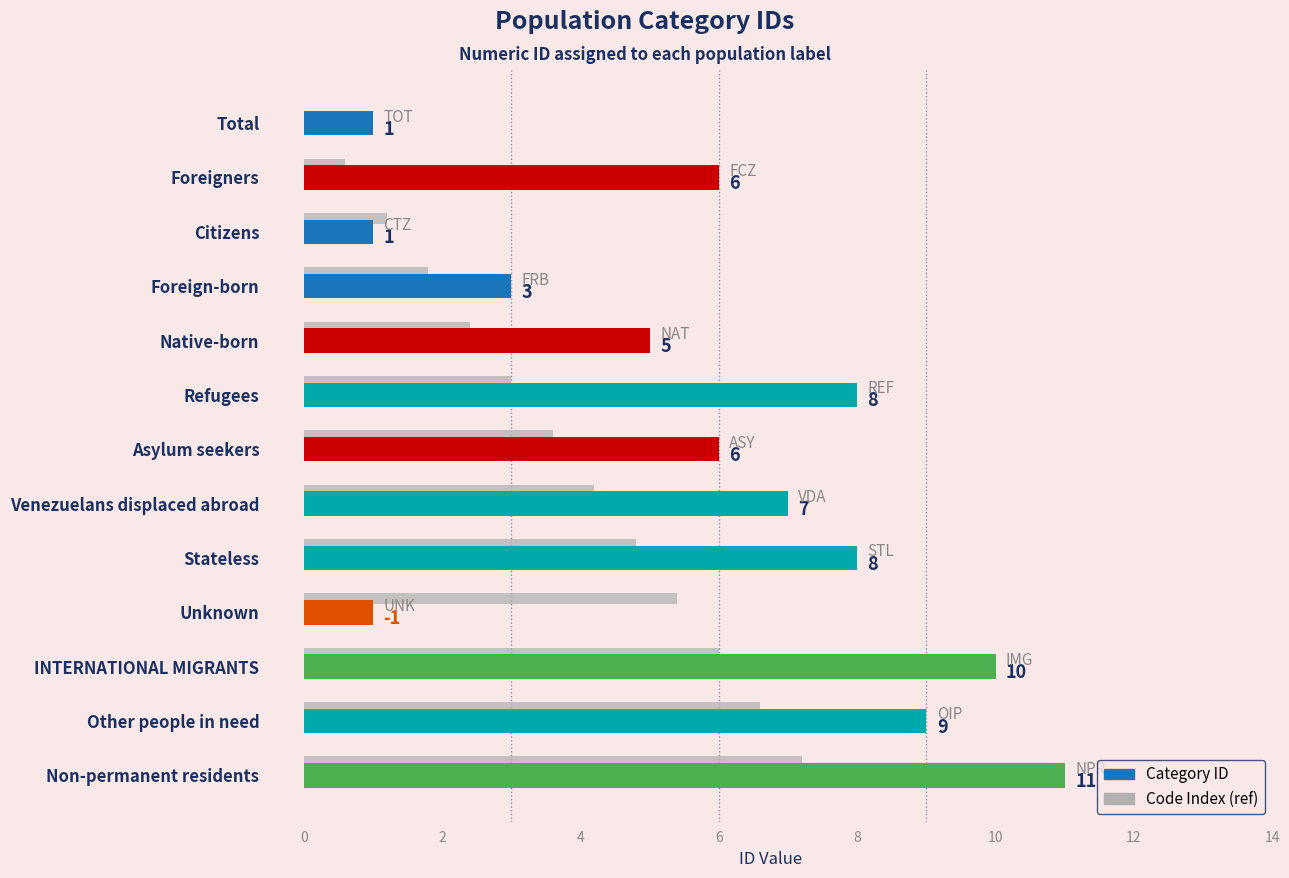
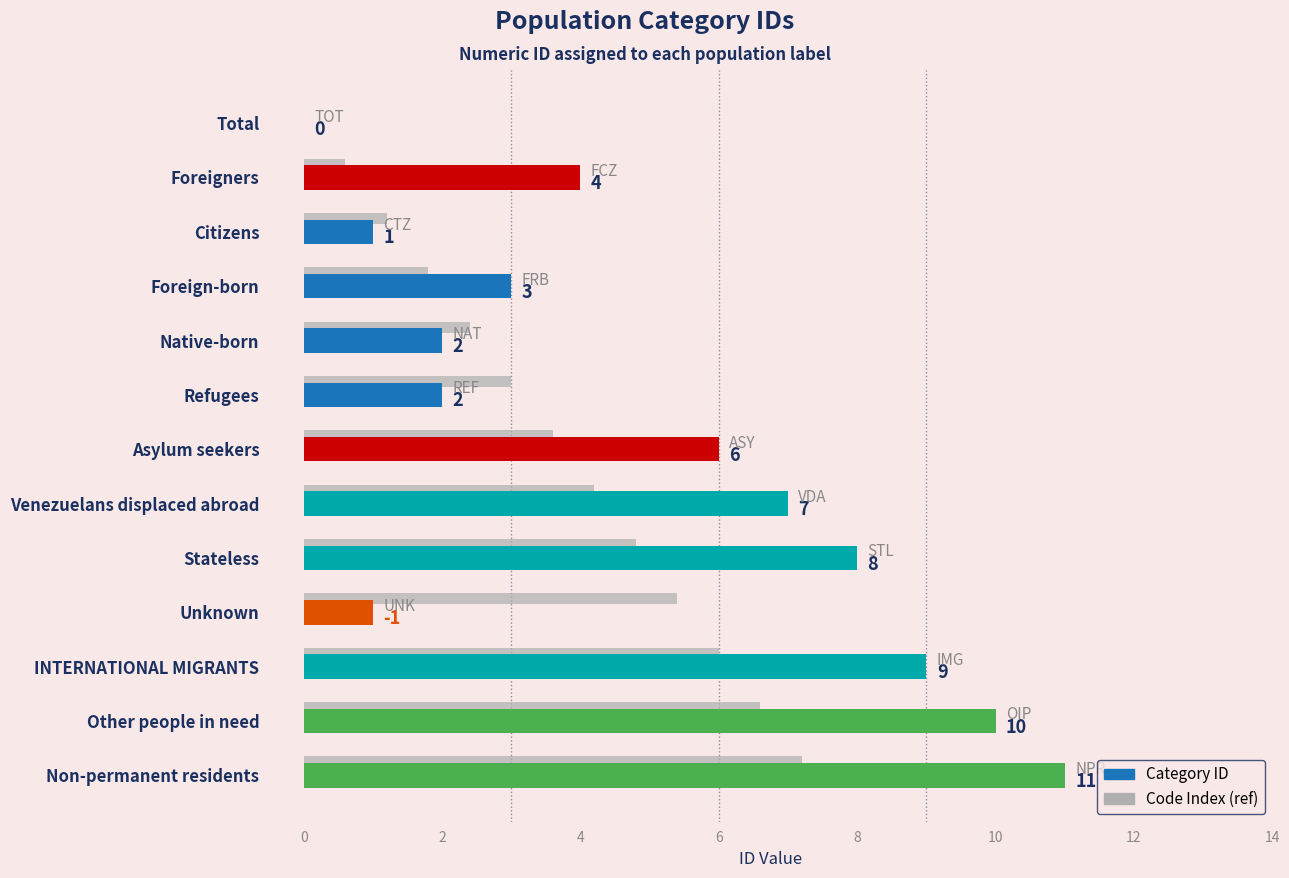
  {
    "Category ID": {
-     "Total": 1,
-     "Foreigners": 6,
-     "Native-born": 5,
-     "Refugees": 8,
-     "INTERNATIONAL MIGRANTS": 10,
-     "Other people in need": 9
+     "Total": 0,
+     "Foreigners": 4,
+     "Native-born": 2,
+     "Refugees": 2,
+     "INTERNATIONAL MIGRANTS": 9,
+     "Other people in need": 10
    },
    "Code Index (ref)": {
      "Total": 0.0,
      "Foreigners": 0.6,
      "Foreign-born": 1.8,
      "Native-born": 2.4,
      "Refugees": 3.0,
      "Asylum seekers": 3.6,
      "Venezuelans displaced abroad": 4.2,
      "Stateless": 4.8,
      "Unknown": 5.4,
      "INTERNATIONAL MIGRANTS": 6.0,
      "Other people in need": 6.6,
      "Non-permanent residents": 7.2
    }
  }
